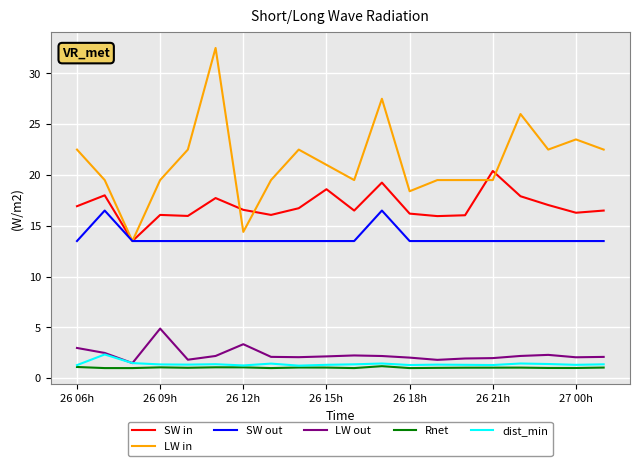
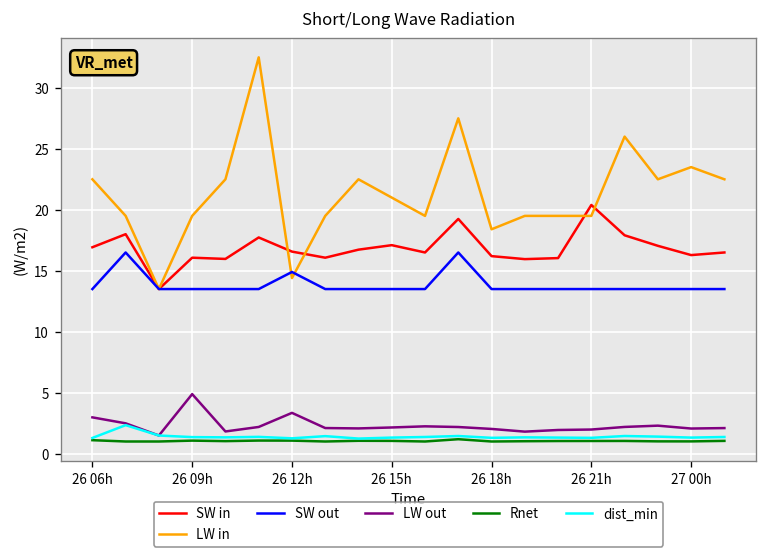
  {
    "SW in": {
      "26 06h": 16.9,
      "26 09h": 16.1,
      "26 12h": 16.6,
-     "26 15h": 18.6,
+     "26 15h": 17.1,
      "26 18h": 16.2,
      "26 21h": 20.4,
      "27 00h": 16.3
    },
    "LW in": {
      "26 06h": 22.5,
      "26 09h": 19.5,
      "26 12h": 14.4,
      "26 15h": 21.0,
      "26 18h": 18.4,
      "26 21h": 19.5,
      "27 00h": 23.5
    },
    "SW out": {
      "26 06h": 13.5,
      "26 09h": 13.5,
-     "26 12h": 13.5,
+     "26 12h": 14.9,
      "26 15h": 13.5,
      "26 18h": 13.5,
      "26 21h": 13.5,
      "27 00h": 13.5
    },
    "LW out": {
      "26 06h": 3.0,
      "26 09h": 4.9,
      "26 12h": 3.3,
      "26 15h": 2.2,
      "26 18h": 2.0,
      "26 21h": 2.0,
      "27 00h": 2.1
    },
    "Rnet": {
      "26 09h": 1.1,
      "26 15h": 1.1,
      "26 18h": 1.0,
      "26 21h": 1.0,
      "27 00h": 1.0
    },
    "dist_min": {
      "26 09h": 1.4,
      "26 15h": 1.3,
      "26 18h": 1.3,
      "26 21h": 1.3,
      "27 00h": 1.3
    }
  }
